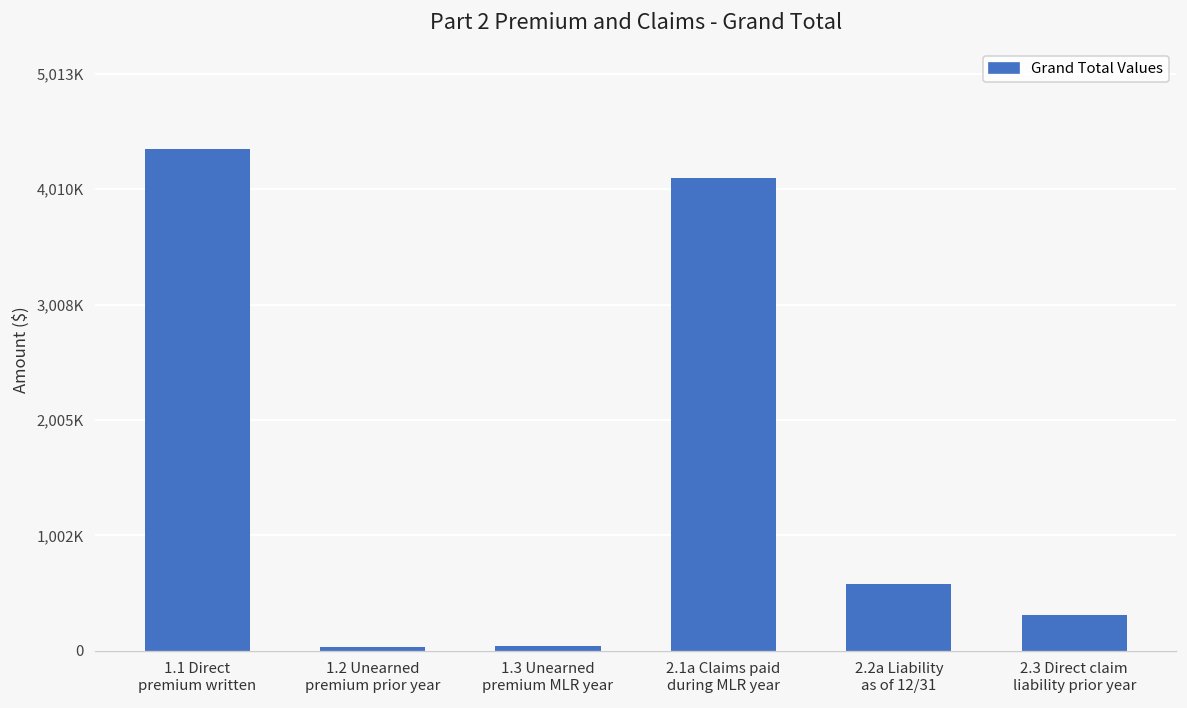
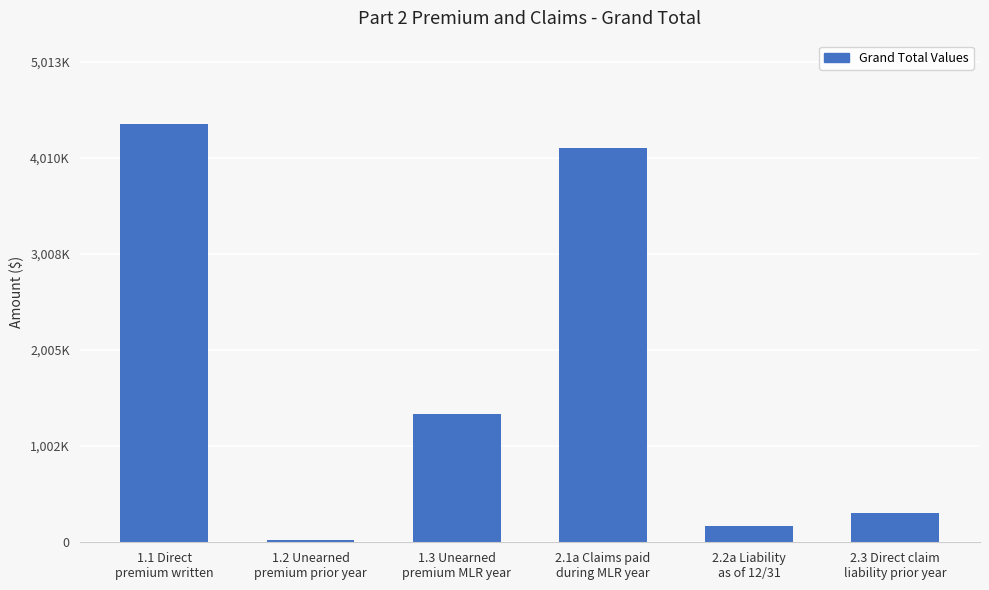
  {
    "1.1 Direct premium written": "4,400,000",
    "1.2 Unearned premium prior year": "0",
-   "1.3 Unearned premium MLR year": "0",
+   "1.3 Unearned premium MLR year": "1,300,000",
    "2.1a Claims paid during MLR year": "4,100,000",
-   "2.2a Liability as of 12/31": "600,000",
+   "2.2a Liability as of 12/31": "200,000",
    "2.3 Direct claim liability prior year": "300,000"
  }
